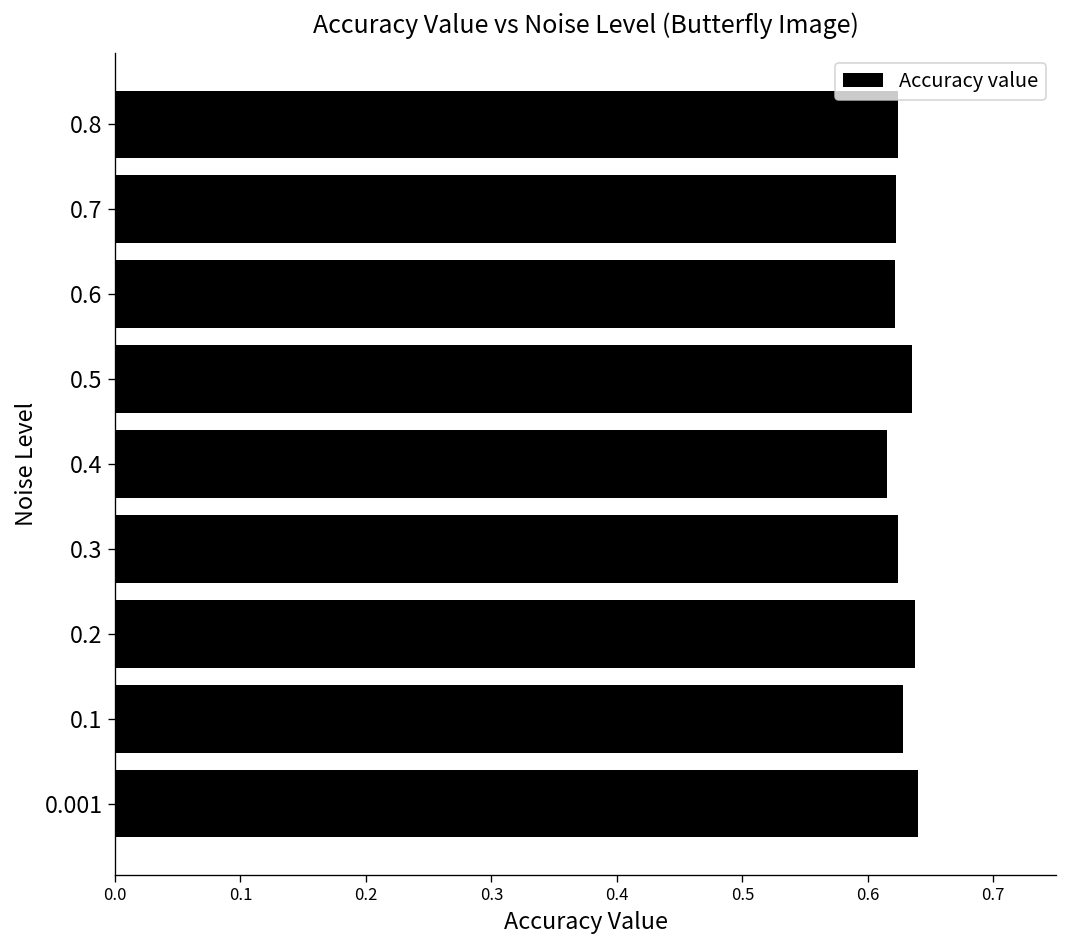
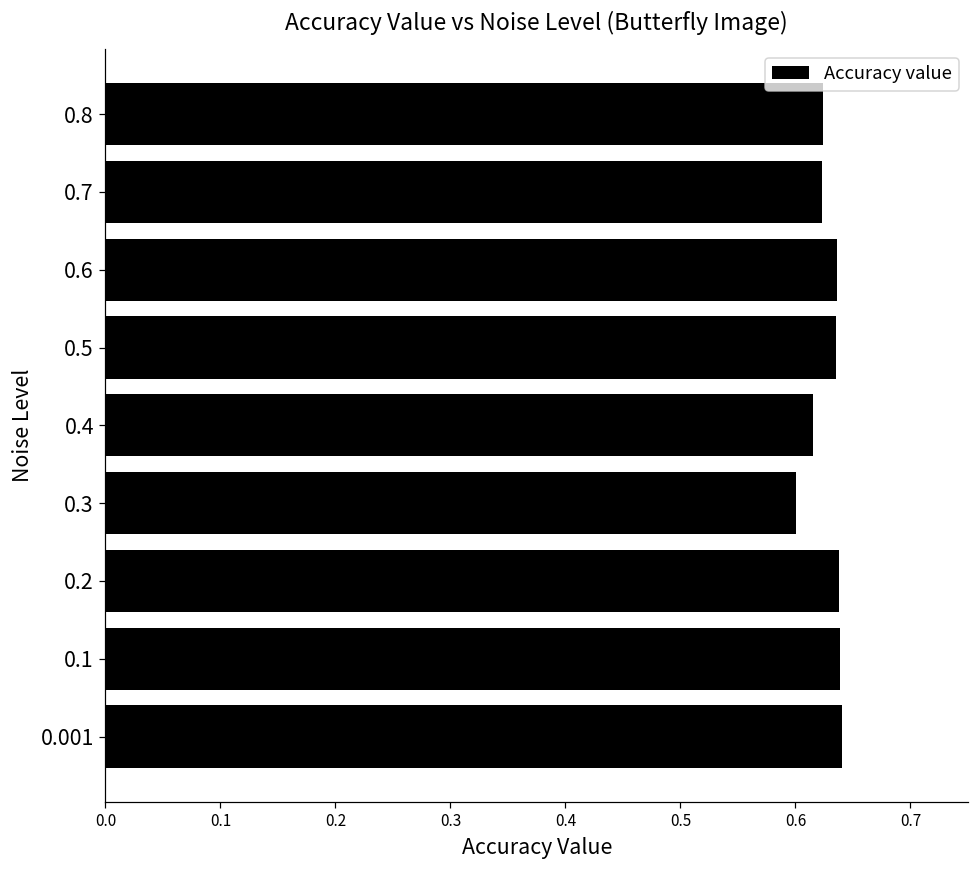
  {
    "0.8": 0.624,
    "0.7": 0.623,
-   "0.6": 0.622,
+   "0.6": 0.636,
    "0.5": 0.635,
    "0.4": 0.615,
-   "0.3": 0.624,
+   "0.3": 0.601,
    "0.2": 0.638,
-   "0.1": 0.628,
+   "0.1": 0.639,
    "0.001": 0.640
  }
